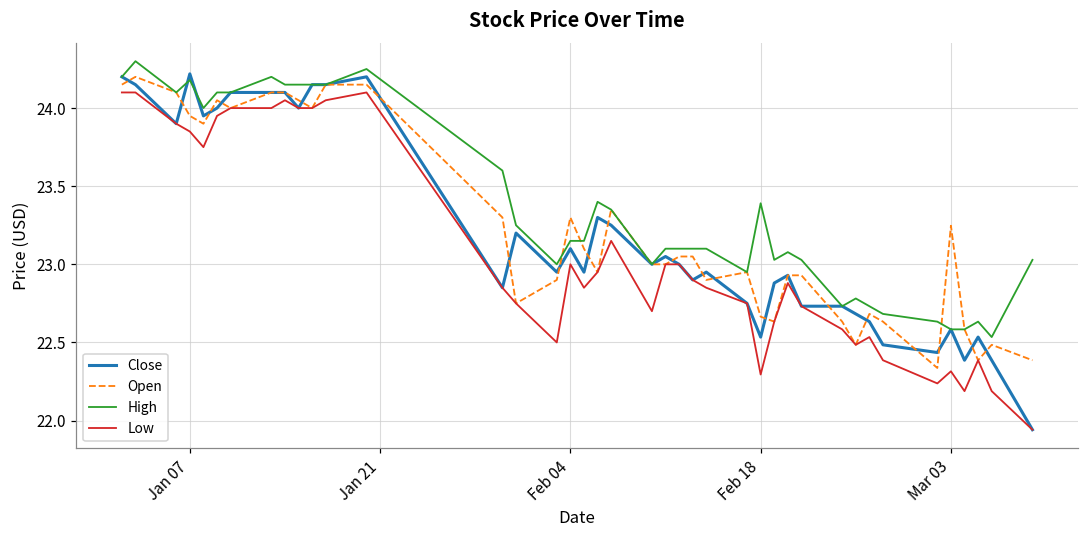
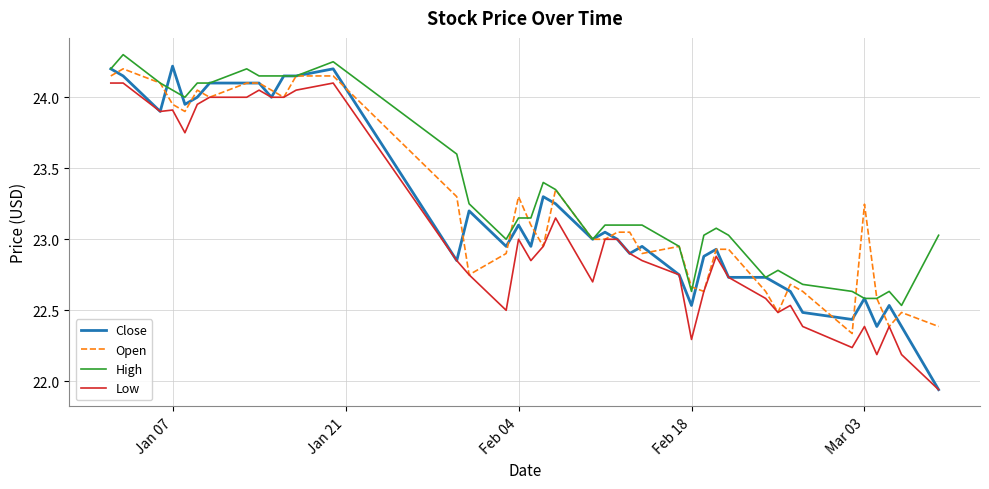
  {
    "Close": {
      "Jan 07": 24.22,
      "Feb 04": 23.10,
      "Feb 18": 22.53
    },
    "Open": {
      "Jan 07": 23.95,
      "Feb 04": 23.30,
      "Feb 18": 22.66,
      "Mar 03": 23.25
    },
    "High": {
-     "Jan 07": 24.18,
+     "Jan 07": 24.05,
      "Feb 04": 23.15,
-     "Feb 18": 23.39
+     "Feb 18": 22.63
    },
    "Low": {
-     "Jan 07": 23.85,
+     "Jan 07": 23.91,
      "Feb 04": 23.00,
      "Feb 18": 22.29,
-     "Mar 03": 22.32
+     "Mar 03": 22.39
    }
  }
